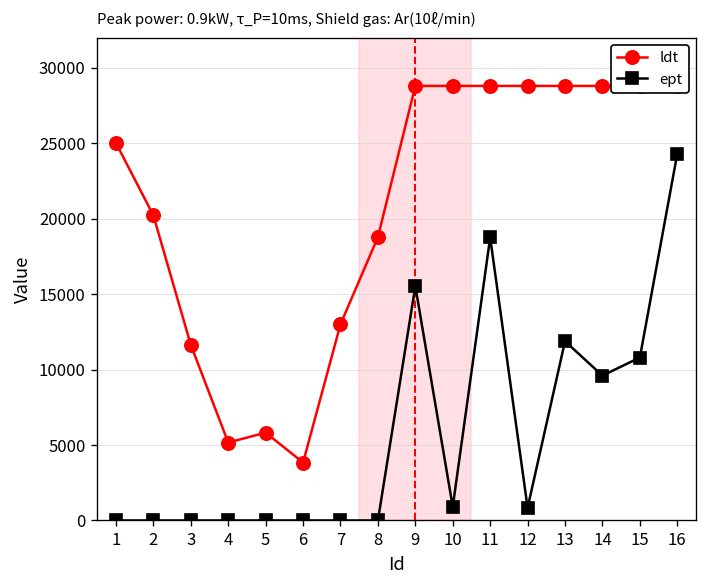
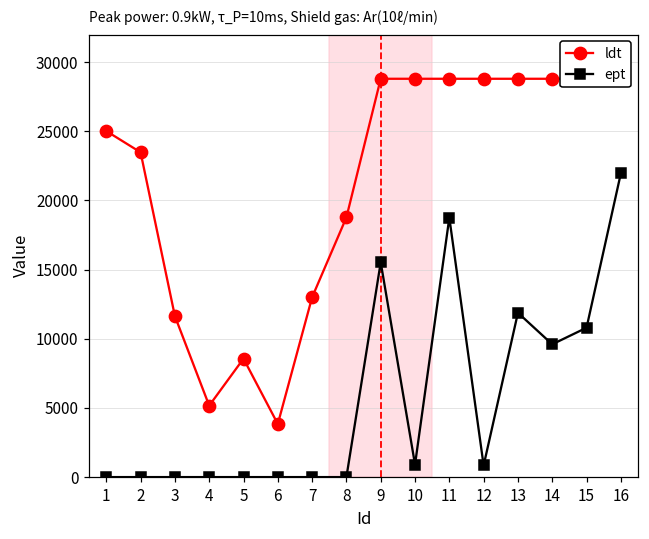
  {
    "ldt": {
      "1": 25000,
-     "2": 20200,
+     "2": 23500,
      "3": 11600,
      "4": 5200,
-     "5": 5800,
+     "5": 8600,
      "6": 3800,
      "7": 13000,
      "8": 18800,
      "9": 28800,
      "10": 28800,
      "11": 28800,
      "12": 28800,
      "13": 28800,
      "14": 28800
    },
    "ept": {
      "1": 0,
      "2": 0,
      "3": 0,
      "4": 0,
      "5": 0,
      "6": 0,
      "7": 0,
      "8": 0,
      "9": 15500,
      "10": 900,
      "11": 18800,
      "12": 800,
      "13": 11900,
      "14": 9600,
      "15": 10800,
-     "16": 24300
+     "16": 22000
    }
  }
